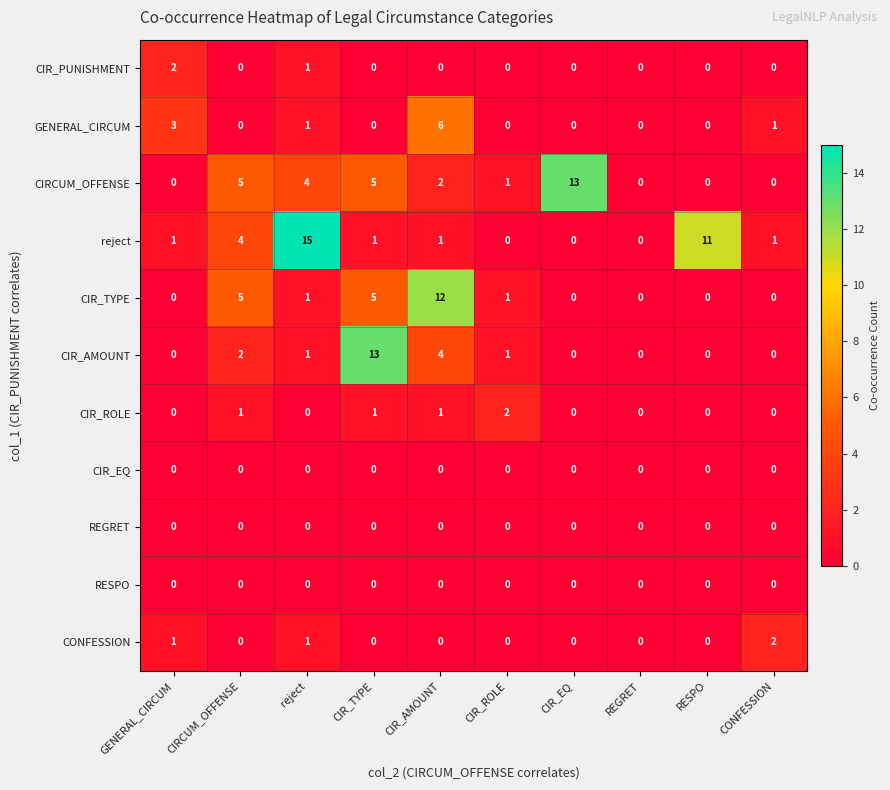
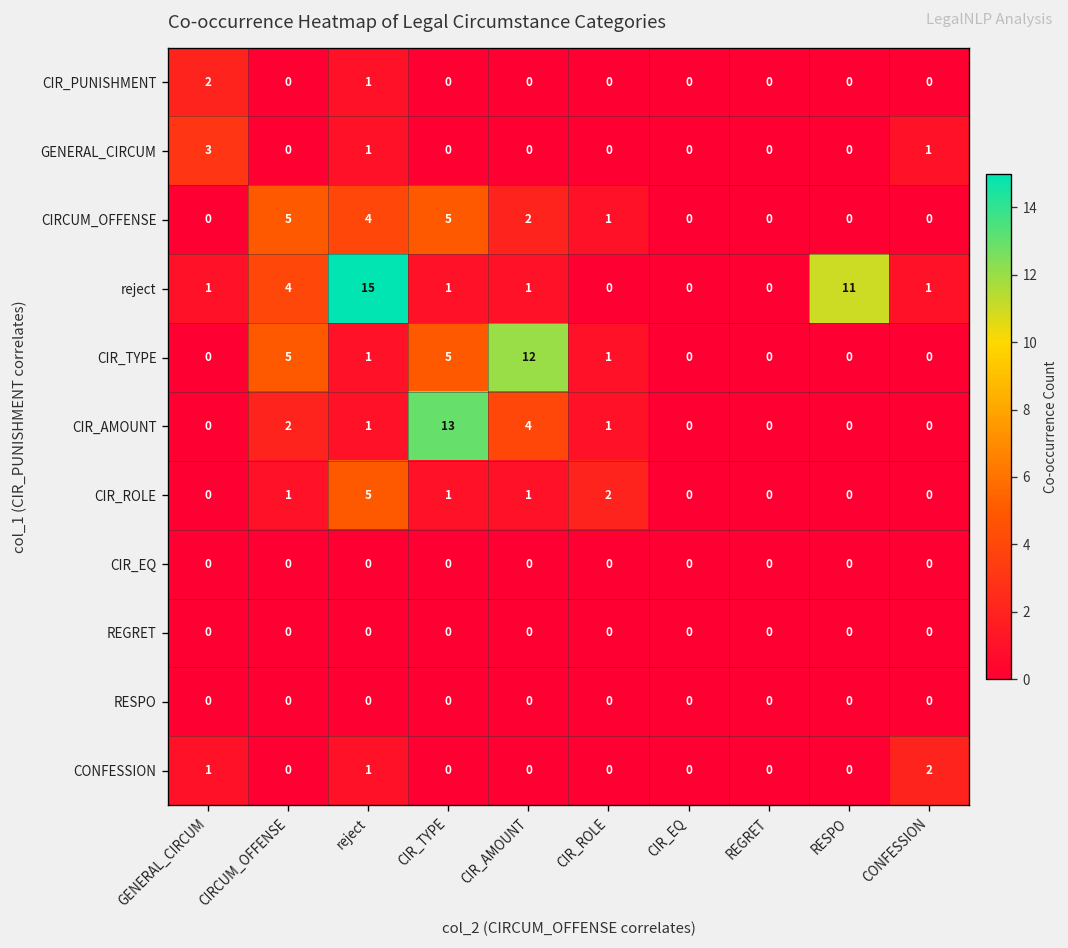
  {
    "CIR_PUNISHMENT": {
      "GENERAL_CIRCUM": 2,
      "CIRCUM_OFFENSE": 0,
      "reject": 1,
      "CIR_TYPE": 0,
      "CIR_AMOUNT": 0,
      "CIR_ROLE": 0,
      "CIR_EQ": 0,
      "REGRET": 0,
      "RESPO": 0,
      "CONFESSION": 0
    },
    "GENERAL_CIRCUM": {
      "GENERAL_CIRCUM": 3,
      "CIRCUM_OFFENSE": 0,
      "reject": 1,
      "CIR_TYPE": 0,
-     "CIR_AMOUNT": 6,
+     "CIR_AMOUNT": 0,
      "CIR_ROLE": 0,
      "CIR_EQ": 0,
      "REGRET": 0,
      "RESPO": 0,
      "CONFESSION": 1
    },
    "CIRCUM_OFFENSE": {
      "GENERAL_CIRCUM": 0,
      "CIRCUM_OFFENSE": 5,
      "reject": 4,
      "CIR_TYPE": 5,
      "CIR_AMOUNT": 2,
      "CIR_ROLE": 1,
-     "CIR_EQ": 13,
+     "CIR_EQ": 0,
      "REGRET": 0,
      "RESPO": 0,
      "CONFESSION": 0
    },
    "reject": {
      "GENERAL_CIRCUM": 1,
      "CIRCUM_OFFENSE": 4,
      "reject": 15,
      "CIR_TYPE": 1,
      "CIR_AMOUNT": 1,
      "CIR_ROLE": 0,
      "CIR_EQ": 0,
      "REGRET": 0,
      "RESPO": 11,
      "CONFESSION": 1
    },
    "CIR_TYPE": {
      "GENERAL_CIRCUM": 0,
      "CIRCUM_OFFENSE": 5,
      "reject": 1,
      "CIR_TYPE": 5,
      "CIR_AMOUNT": 12,
      "CIR_ROLE": 1,
      "CIR_EQ": 0,
      "REGRET": 0,
      "RESPO": 0,
      "CONFESSION": 0
    },
    "CIR_AMOUNT": {
      "GENERAL_CIRCUM": 0,
      "CIRCUM_OFFENSE": 2,
      "reject": 1,
      "CIR_TYPE": 13,
      "CIR_AMOUNT": 4,
      "CIR_ROLE": 1,
      "CIR_EQ": 0,
      "REGRET": 0,
      "RESPO": 0,
      "CONFESSION": 0
    },
    "CIR_ROLE": {
      "GENERAL_CIRCUM": 0,
      "CIRCUM_OFFENSE": 1,
-     "reject": 0,
+     "reject": 5,
      "CIR_TYPE": 1,
      "CIR_AMOUNT": 1,
      "CIR_ROLE": 2,
      "CIR_EQ": 0,
      "REGRET": 0,
      "RESPO": 0,
      "CONFESSION": 0
    },
    "CIR_EQ": {
      "GENERAL_CIRCUM": 0,
      "CIRCUM_OFFENSE": 0,
      "reject": 0,
      "CIR_TYPE": 0,
      "CIR_AMOUNT": 0,
      "CIR_ROLE": 0,
      "CIR_EQ": 0,
      "REGRET": 0,
      "RESPO": 0,
      "CONFESSION": 0
    },
    "REGRET": {
      "GENERAL_CIRCUM": 0,
      "CIRCUM_OFFENSE": 0,
      "reject": 0,
      "CIR_TYPE": 0,
      "CIR_AMOUNT": 0,
      "CIR_ROLE": 0,
      "CIR_EQ": 0,
      "REGRET": 0,
      "RESPO": 0,
      "CONFESSION": 0
    },
    "RESPO": {
      "GENERAL_CIRCUM": 0,
      "CIRCUM_OFFENSE": 0,
      "reject": 0,
      "CIR_TYPE": 0,
      "CIR_AMOUNT": 0,
      "CIR_ROLE": 0,
      "CIR_EQ": 0,
      "REGRET": 0,
      "RESPO": 0,
      "CONFESSION": 0
    },
    "CONFESSION": {
      "GENERAL_CIRCUM": 1,
      "CIRCUM_OFFENSE": 0,
      "reject": 1,
      "CIR_TYPE": 0,
      "CIR_AMOUNT": 0,
      "CIR_ROLE": 0,
      "CIR_EQ": 0,
      "REGRET": 0,
      "RESPO": 0,
      "CONFESSION": 2
    }
  }
